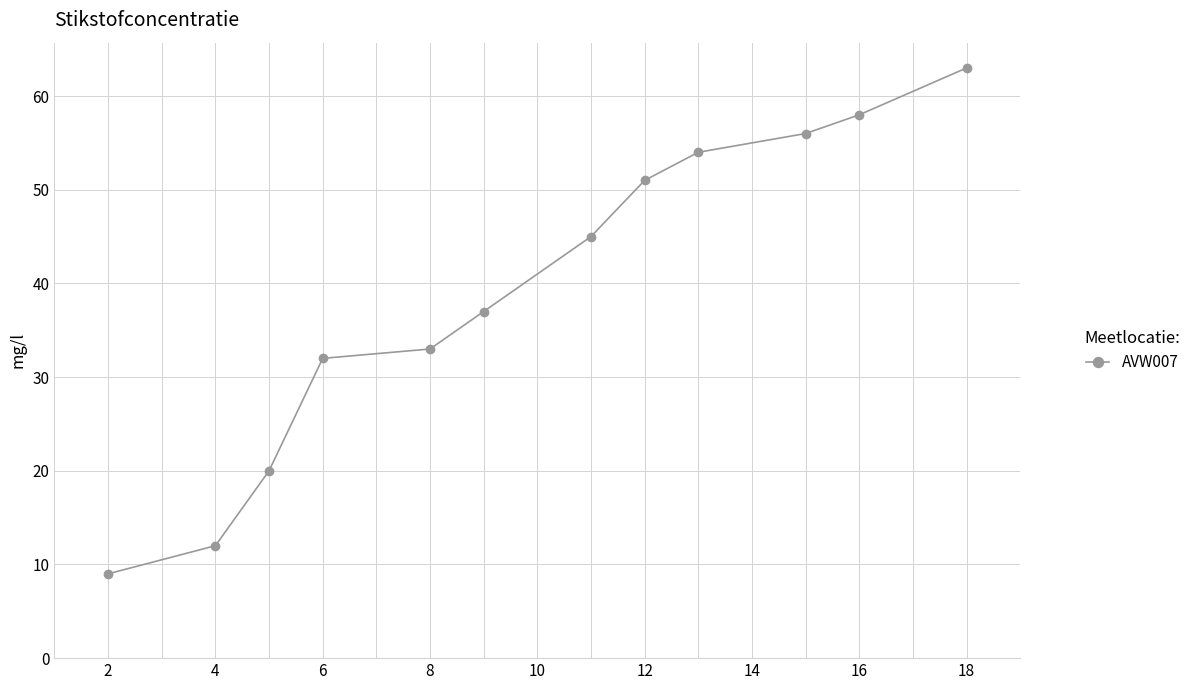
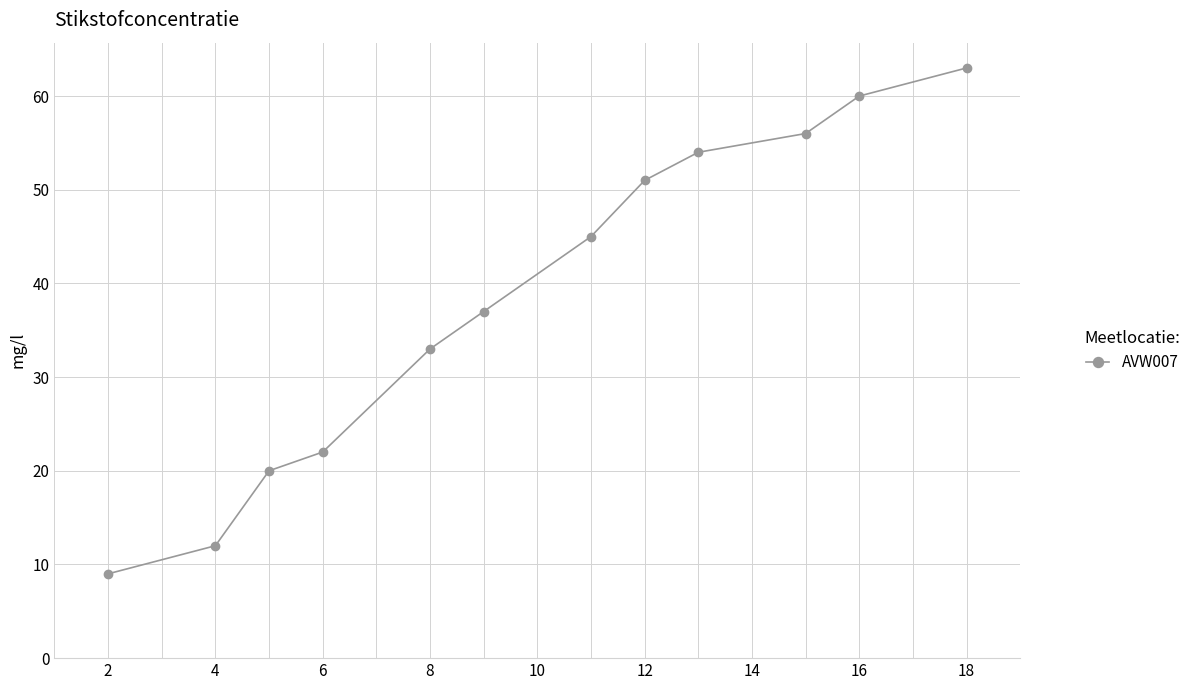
  {
    "2": 9,
    "4": 12,
-   "6": 32,
+   "6": 22,
    "8": 33,
    "12": 51,
-   "16": 58,
+   "16": 60,
    "18": 63
  }
